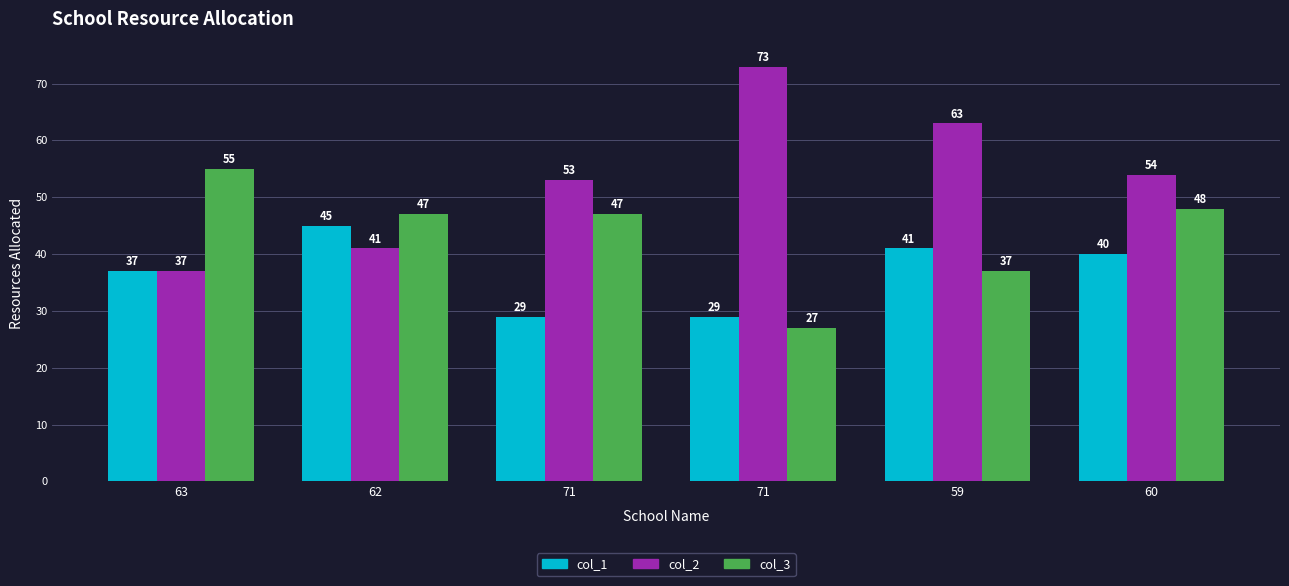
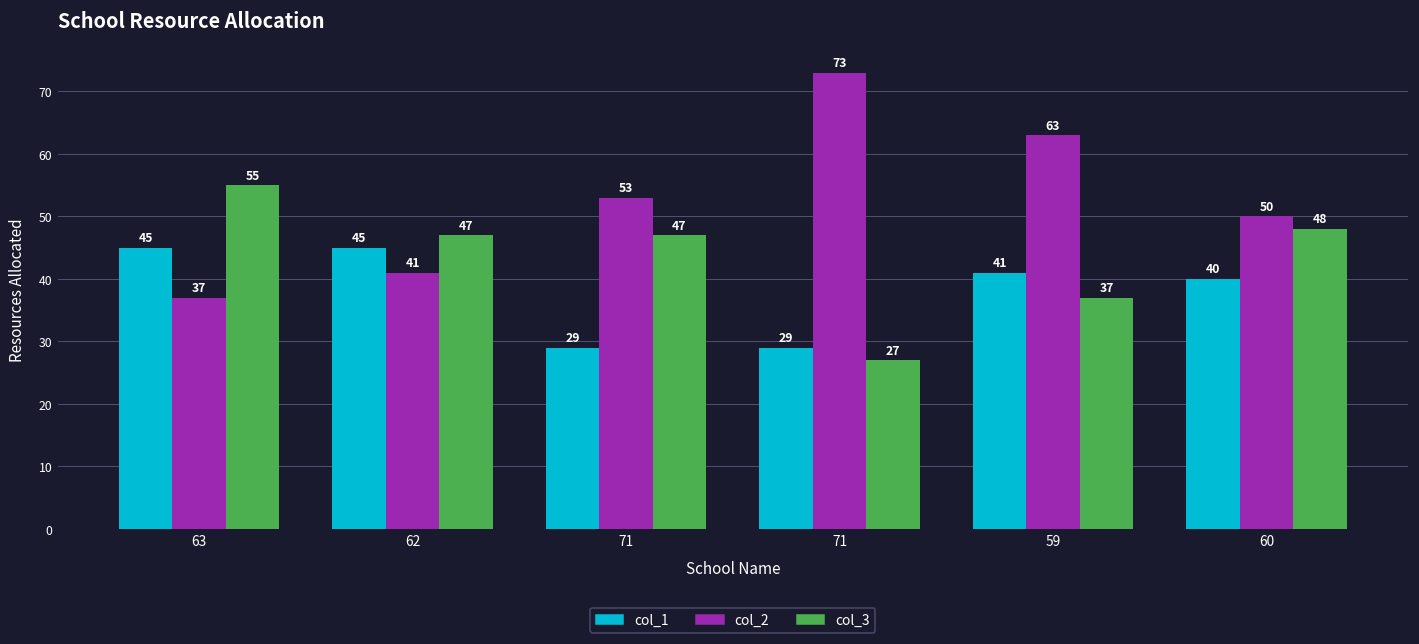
  {
    "col_1": {
-     "63": 37,
+     "63": 45,
      "62": 45,
      "59": 41,
      "60": 40
    },
    "col_2": {
      "63": 37,
      "62": 41,
      "59": 63,
-     "60": 54
+     "60": 50
    },
    "col_3": {
      "63": 55,
      "62": 47,
      "59": 37,
      "60": 48
    }
  }
